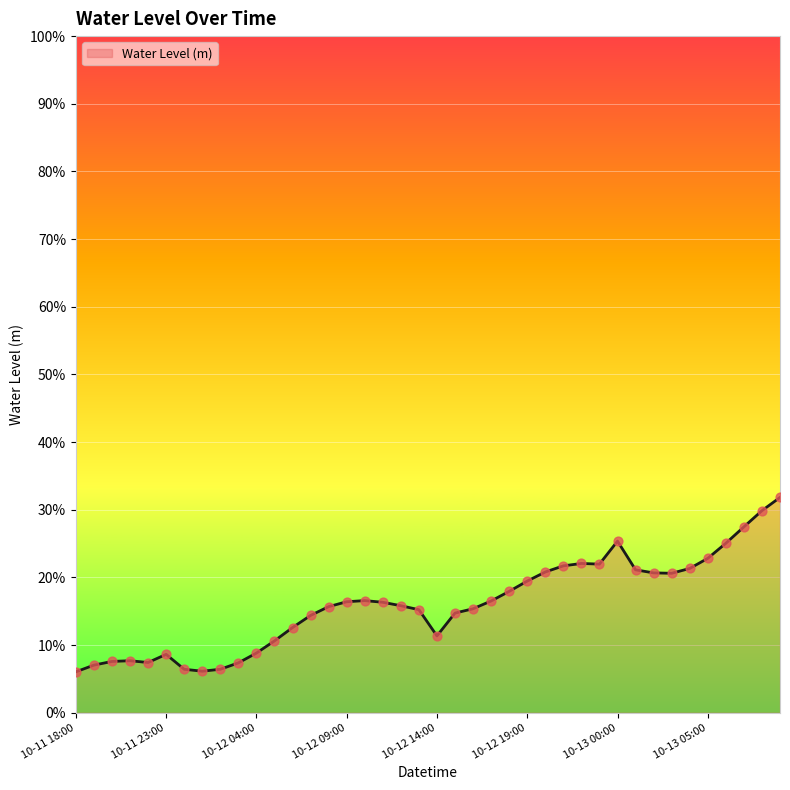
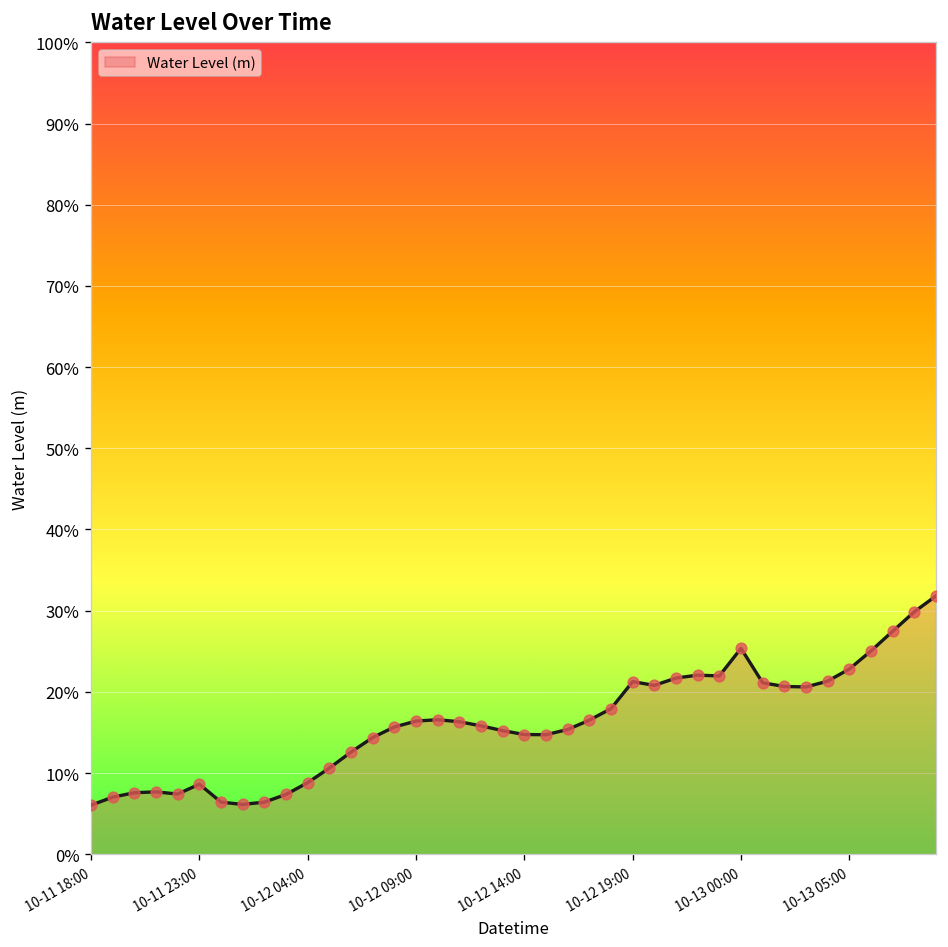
  {
    "10-11 18:00": "6%",
    "10-11 23:00": "9%",
    "10-12 04:00": "9%",
    "10-12 09:00": "16%",
-   "10-12 14:00": "11%",
-   "10-12 19:00": "19%",
+   "10-12 14:00": "15%",
+   "10-12 19:00": "21%",
    "10-13 00:00": "25%",
    "10-13 05:00": "23%"
  }
